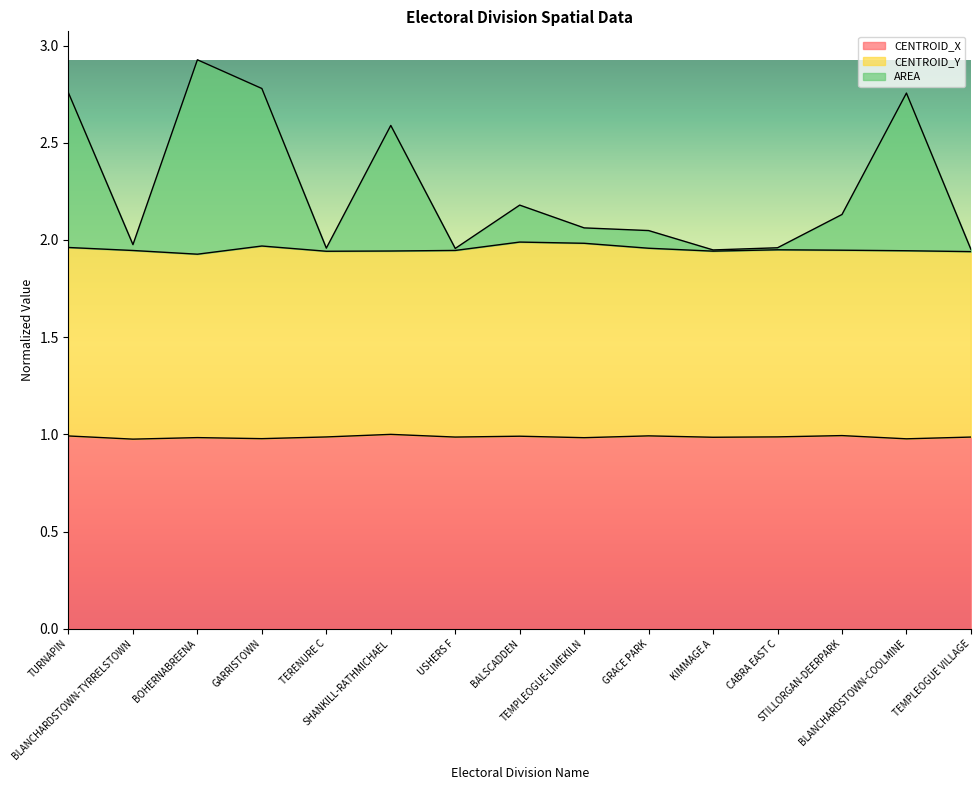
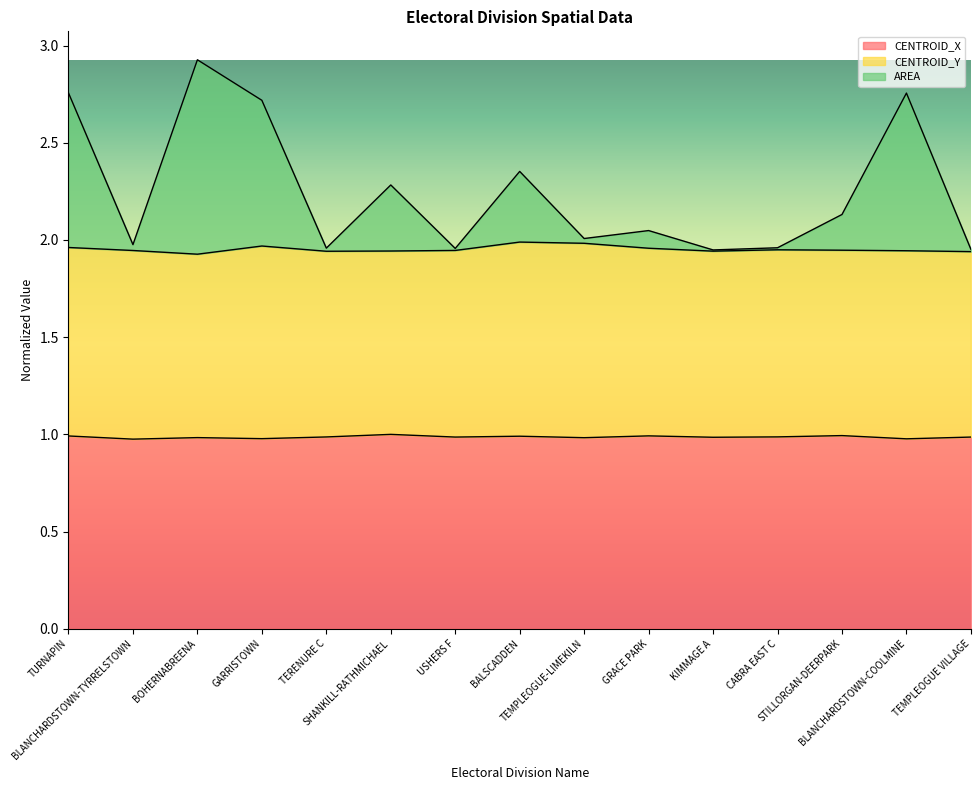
  {
    "CENTROID_X": {
      "TURNAPIN": 0.99,
      "BLANCHARDSTOWN-TYRRELSTOWN": 0.98,
      "BOHERNABREENA": 0.98,
      "GARRISTOWN": 0.98,
      "TERENURE C": 0.99,
      "SHANKILL-RATHMICHAEL": 1.00,
      "USHERS F": 0.99,
      "BALSCADDEN": 0.99,
      "TEMPLEOGUE-LIMEKILN": 0.98,
      "GRACE PARK": 0.99,
      "KIMMAGE A": 0.99,
      "CABRA EAST C": 0.99,
      "STILLORGAN-DEERPARK": 0.99,
      "BLANCHARDSTOWN-COOLMINE": 0.98,
      "TEMPLEOGUE VILLAGE": 0.99
    },
    "CENTROID_Y": {
      "TURNAPIN": 0.97,
      "BLANCHARDSTOWN-TYRRELSTOWN": 0.97,
      "BOHERNABREENA": 0.94,
      "GARRISTOWN": 0.99,
      "TERENURE C": 0.96,
      "SHANKILL-RATHMICHAEL": 0.94,
      "BALSCADDEN": 1.00,
      "TEMPLEOGUE-LIMEKILN": 1.00,
      "GRACE PARK": 0.97,
      "STILLORGAN-DEERPARK": 0.95,
      "BLANCHARDSTOWN-COOLMINE": 0.97
    },
    "AREA": {
      "TURNAPIN": 0.80,
      "BLANCHARDSTOWN-TYRRELSTOWN": 0.03,
      "BOHERNABREENA": 1.00,
-     "GARRISTOWN": 0.81,
+     "GARRISTOWN": 0.75,
      "TERENURE C": 0.02,
-     "SHANKILL-RATHMICHAEL": 0.65,
-     "BALSCADDEN": 0.19,
-     "TEMPLEOGUE-LIMEKILN": 0.08,
+     "SHANKILL-RATHMICHAEL": 0.34,
+     "BALSCADDEN": 0.36,
+     "TEMPLEOGUE-LIMEKILN": 0.02,
      "GRACE PARK": 0.09,
      "STILLORGAN-DEERPARK": 0.18,
      "BLANCHARDSTOWN-COOLMINE": 0.81
    }
  }
